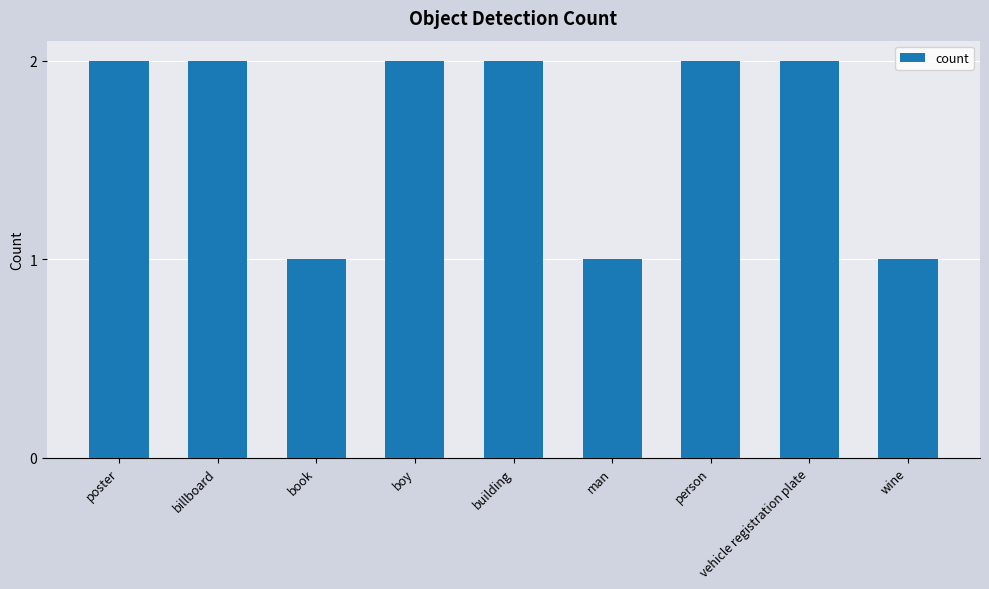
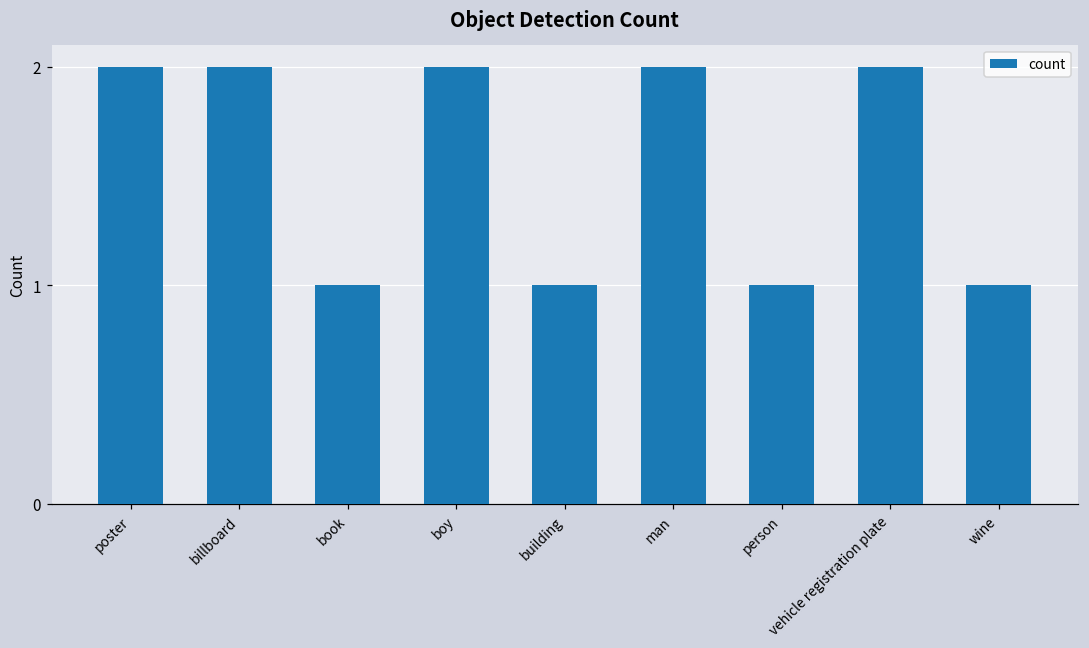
  {
    "poster": 2,
    "billboard": 2,
    "book": 1,
    "boy": 2,
-   "building": 2,
-   "man": 1,
-   "person": 2,
+   "building": 1,
+   "man": 2,
+   "person": 1,
    "vehicle registration plate": 2,
    "wine": 1
  }
